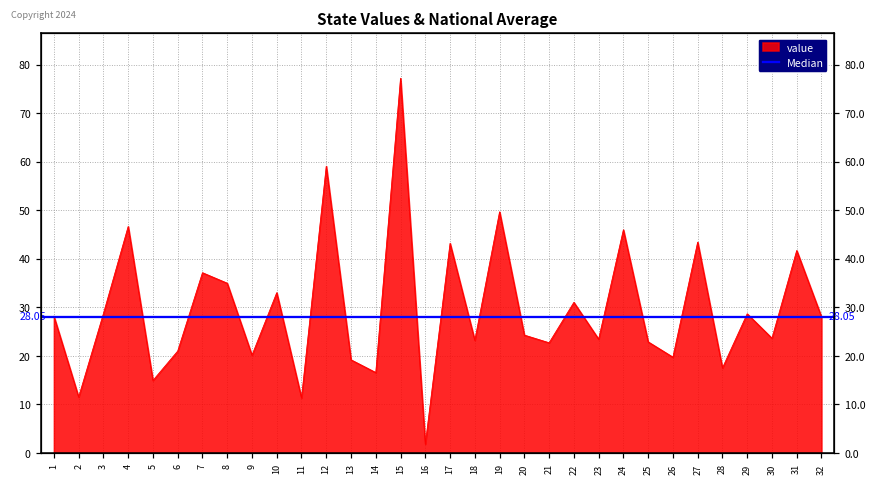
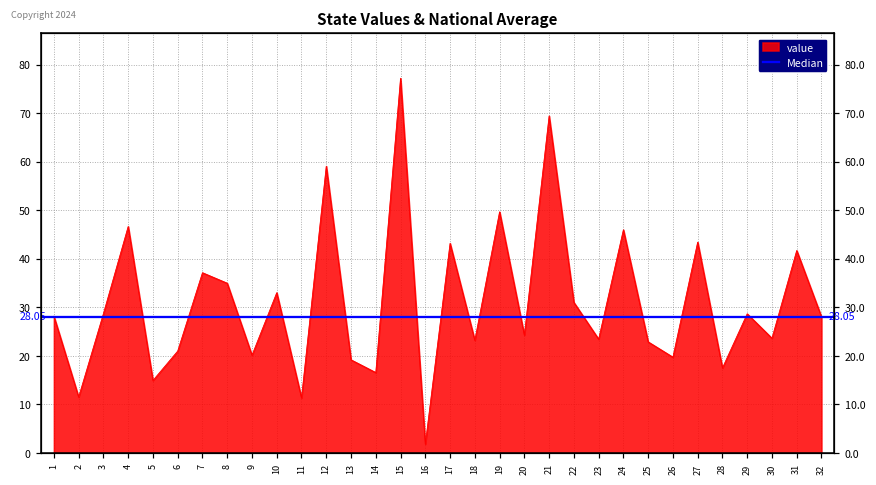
  {
    "2": 12,
    "3": 29,
    "4": 47,
    "5": 15,
    "6": 21,
    "7": 37,
    "8": 35,
    "9": 20,
    "10": 33,
    "11": 11,
    "12": 59,
    "13": 19,
    "14": 17,
    "15": 77,
    "16": 2,
    "17": 43,
    "18": 23,
    "19": 50,
    "20": 24,
-   "21": 23,
+   "21": 69,
    "22": 31,
    "23": 23,
    "24": 46,
    "25": 23,
    "26": 20,
    "27": 43,
    "28": 18,
    "29": 29,
    "30": 24,
    "31": 42
  }
